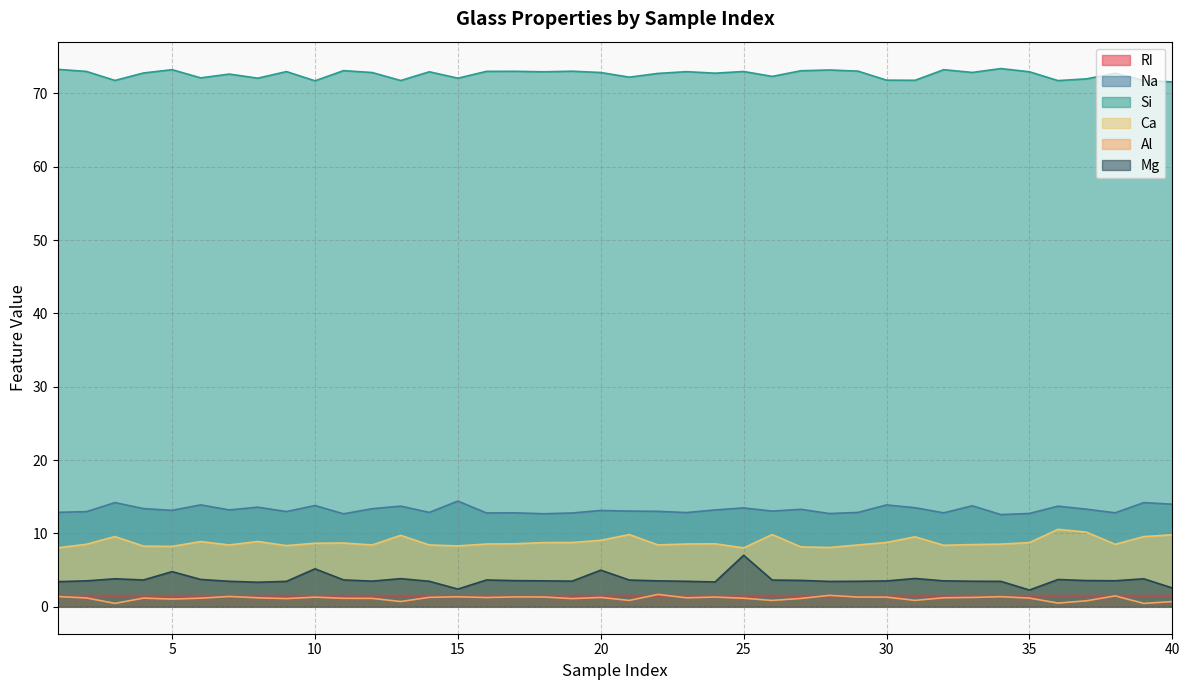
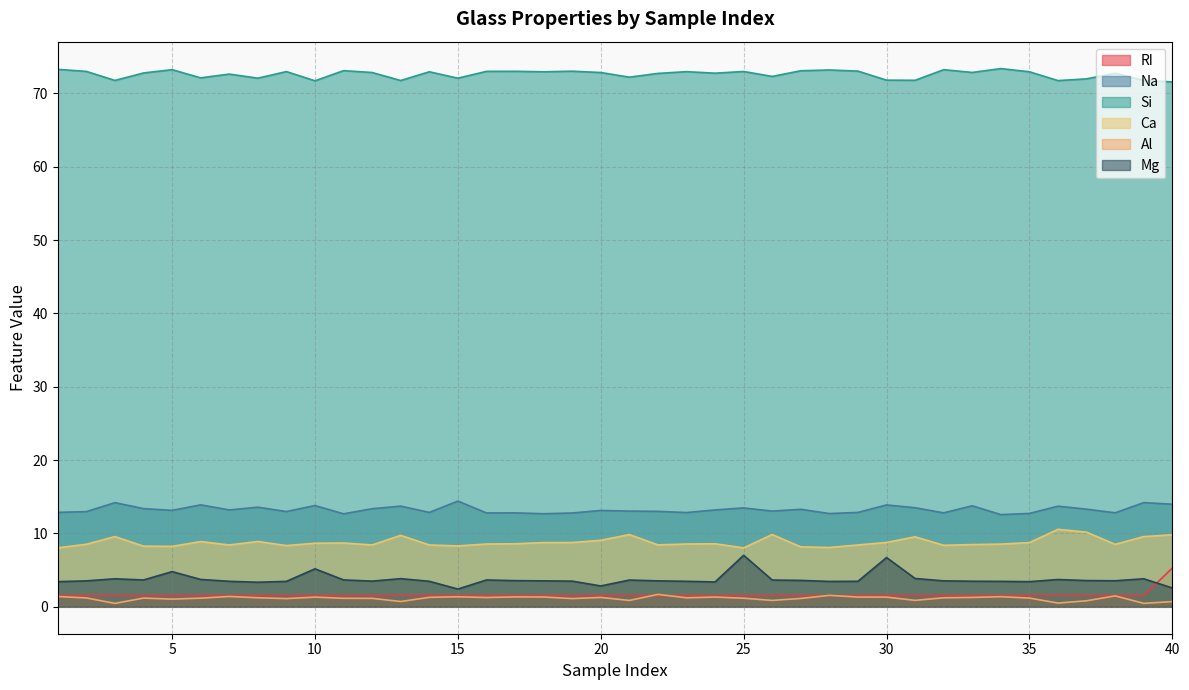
  {
    "RI": {
      "5": 2,
-     "40": 2
+     "40": 5
    },
    "Mg": {
      "5": 5,
      "10": 5,
      "15": 2,
-     "20": 5,
+     "20": 3,
      "25": 7,
-     "30": 4,
-     "35": 2,
+     "30": 7,
+     "35": 3,
      "40": 3
    }
  }
